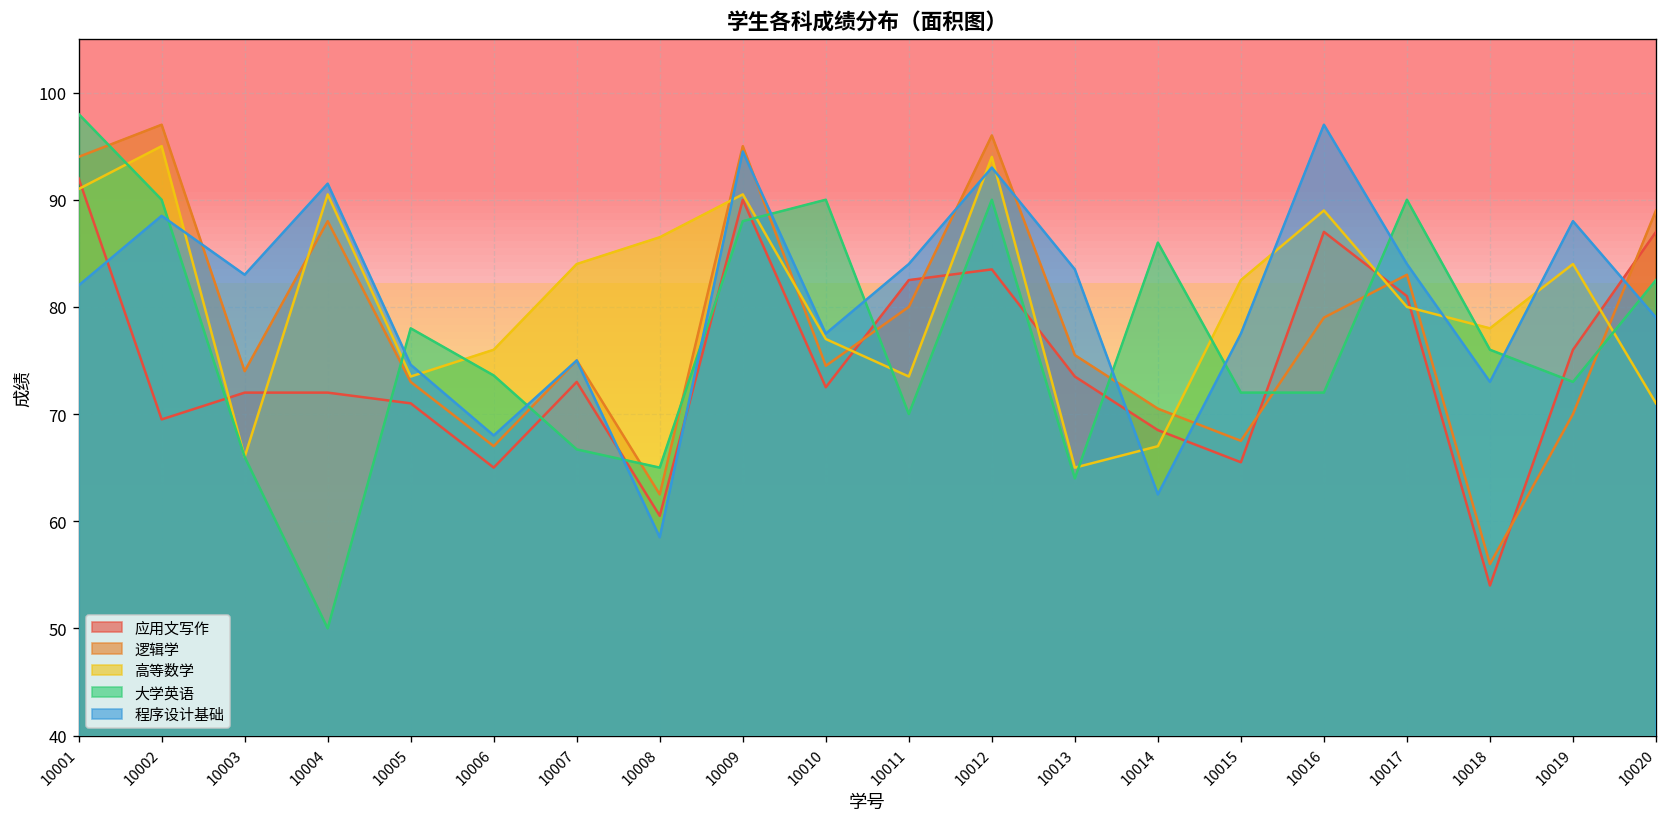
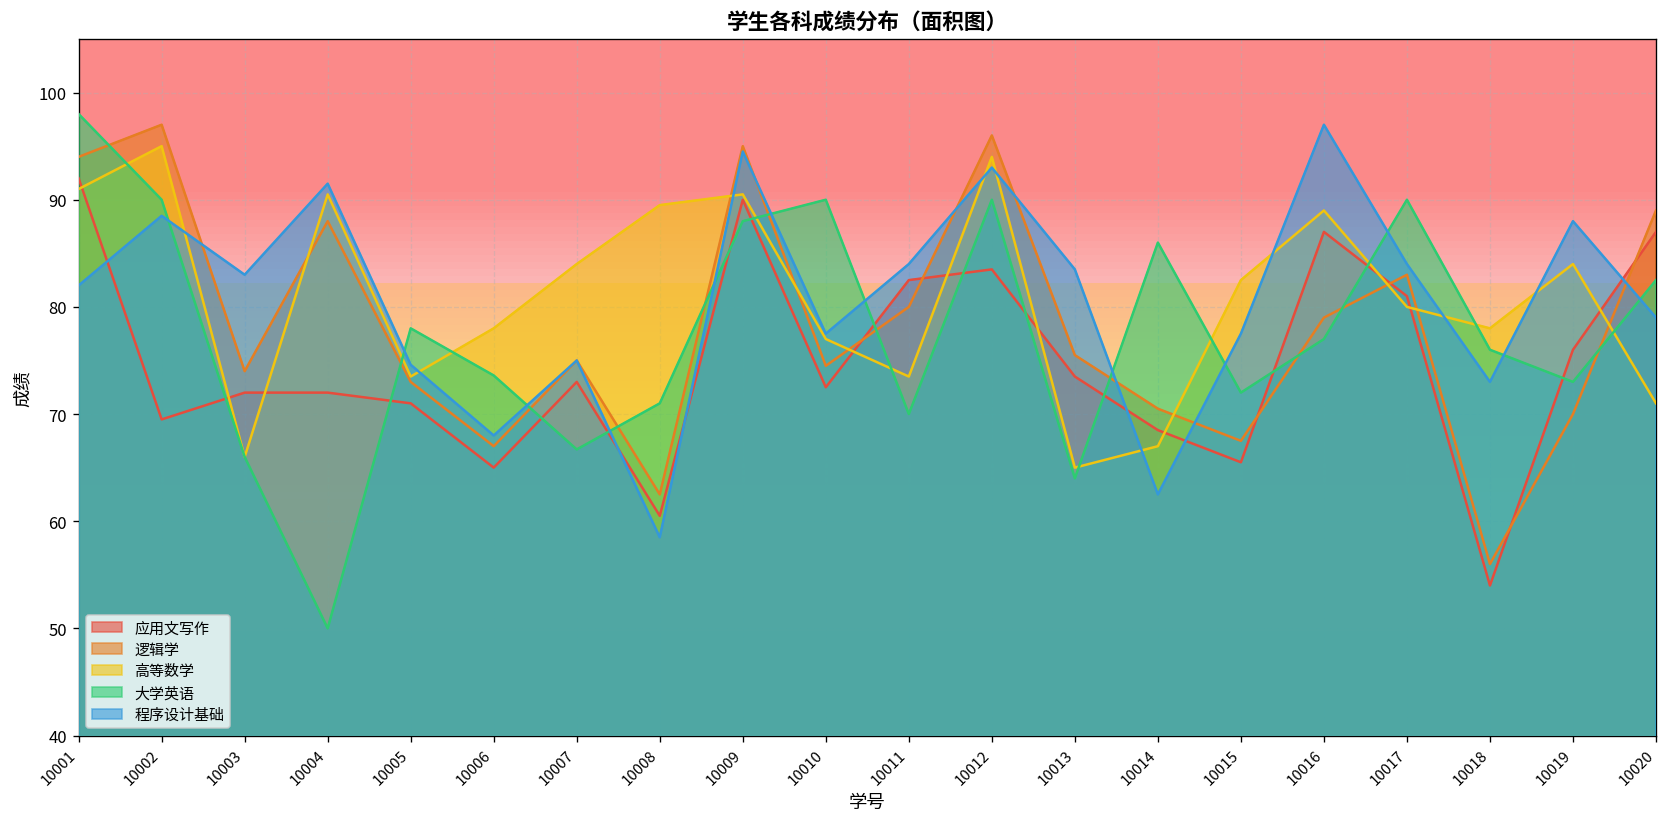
  {
    "高等数学": {
      "10001": 91,
      "10002": 95,
      "10004": 91,
      "10005": 74,
-     "10006": 76,
+     "10006": 78,
      "10007": 84,
-     "10008": 87,
+     "10008": 90,
      "10009": 91,
      "10010": 77,
      "10011": 74,
      "10012": 94,
      "10013": 65,
      "10014": 67,
      "10015": 83,
      "10016": 89,
      "10017": 80,
      "10018": 78,
      "10019": 84,
      "10020": 71
    },
    "大学英语": {
      "10001": 98,
      "10002": 90,
      "10004": 50,
      "10005": 78,
      "10006": 74,
      "10007": 67,
-     "10008": 65,
+     "10008": 71,
      "10009": 88,
      "10010": 90,
      "10011": 70,
      "10012": 90,
      "10013": 64,
      "10014": 86,
      "10015": 72,
-     "10016": 72,
+     "10016": 77,
      "10017": 90,
      "10018": 76,
      "10019": 73,
      "10020": 83
    },
    "程序设计基础": {
      "10001": 82,
      "10002": 89,
      "10003": 83,
      "10004": 92,
      "10005": 75,
      "10006": 68,
      "10008": 59,
      "10009": 95,
      "10010": 78,
      "10011": 84,
      "10012": 93,
      "10013": 84,
      "10014": 63,
      "10015": 78,
      "10016": 97,
      "10017": 84,
      "10018": 73,
      "10019": 88,
      "10020": 79
    }
  }
